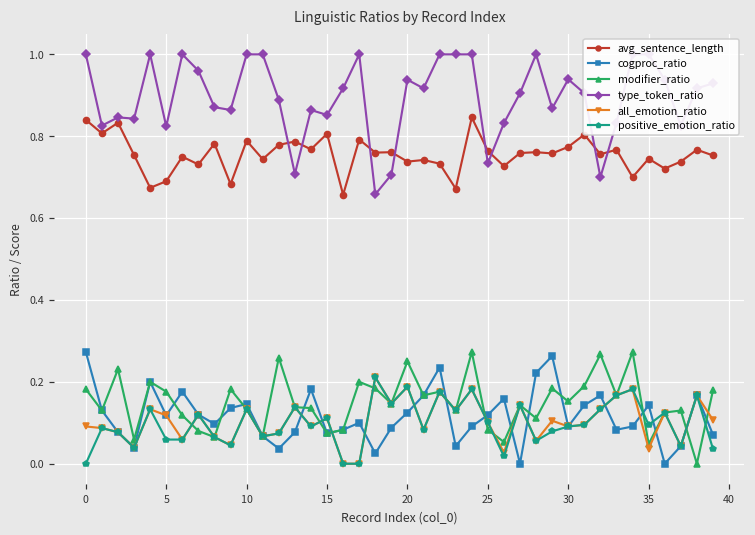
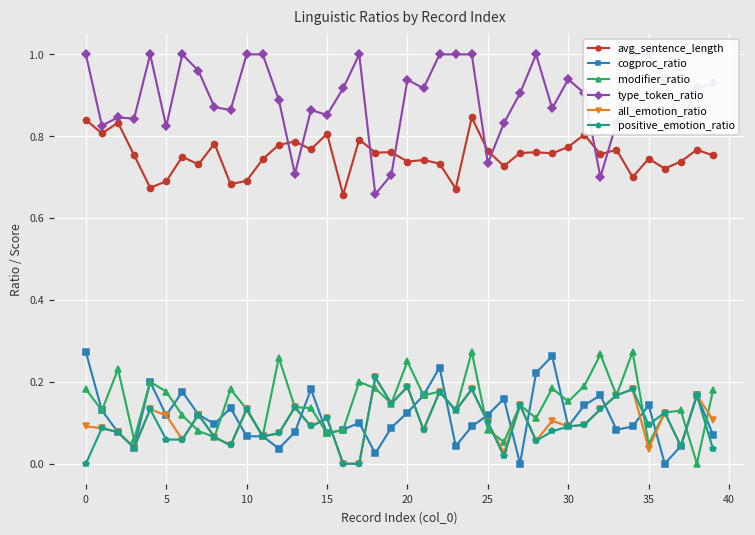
  {
    "avg_sentence_length": {
      "0": 0.84,
      "5": 0.69,
-     "10": 0.79,
+     "10": 0.69,
      "15": 0.81,
      "20": 0.74,
      "25": 0.76,
      "30": 0.77,
      "35": 0.75
    },
    "cogproc_ratio": {
      "0": 0.27,
-     "10": 0.15,
+     "10": 0.07,
      "20": 0.13,
      "25": 0.12,
      "35": 0.14
    },
    "type_token_ratio": {
      "0": 1.00,
      "5": 0.82,
      "10": 1.00,
      "15": 0.85,
      "20": 0.94,
      "25": 0.73,
      "30": 0.94
    },
    "all_emotion_ratio": {
      "0": 0.09,
      "35": 0.04
    }
  }
